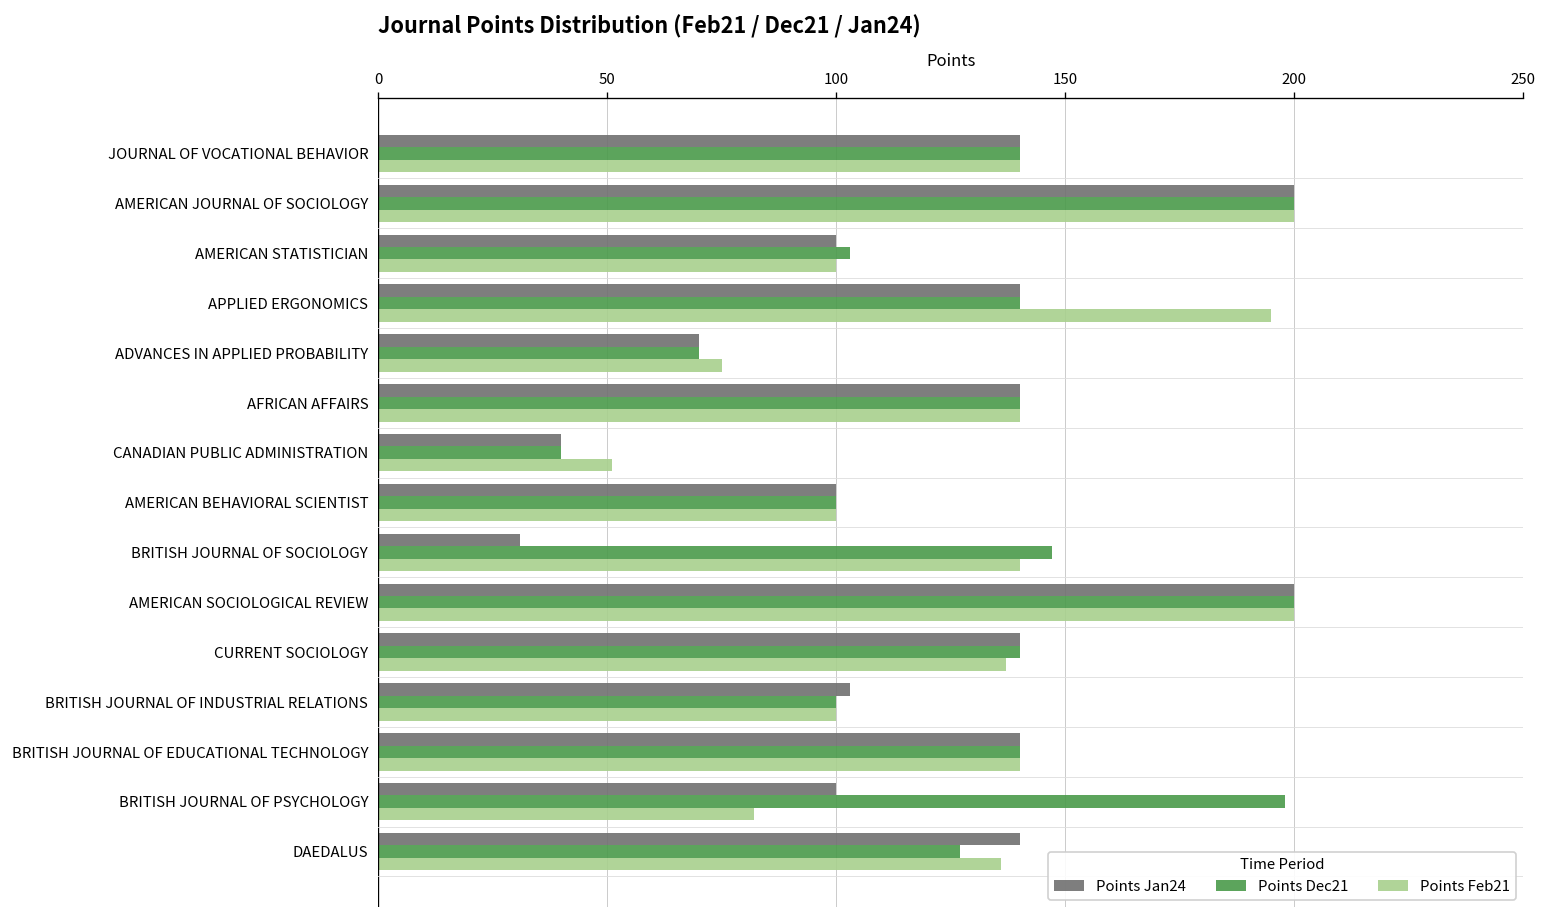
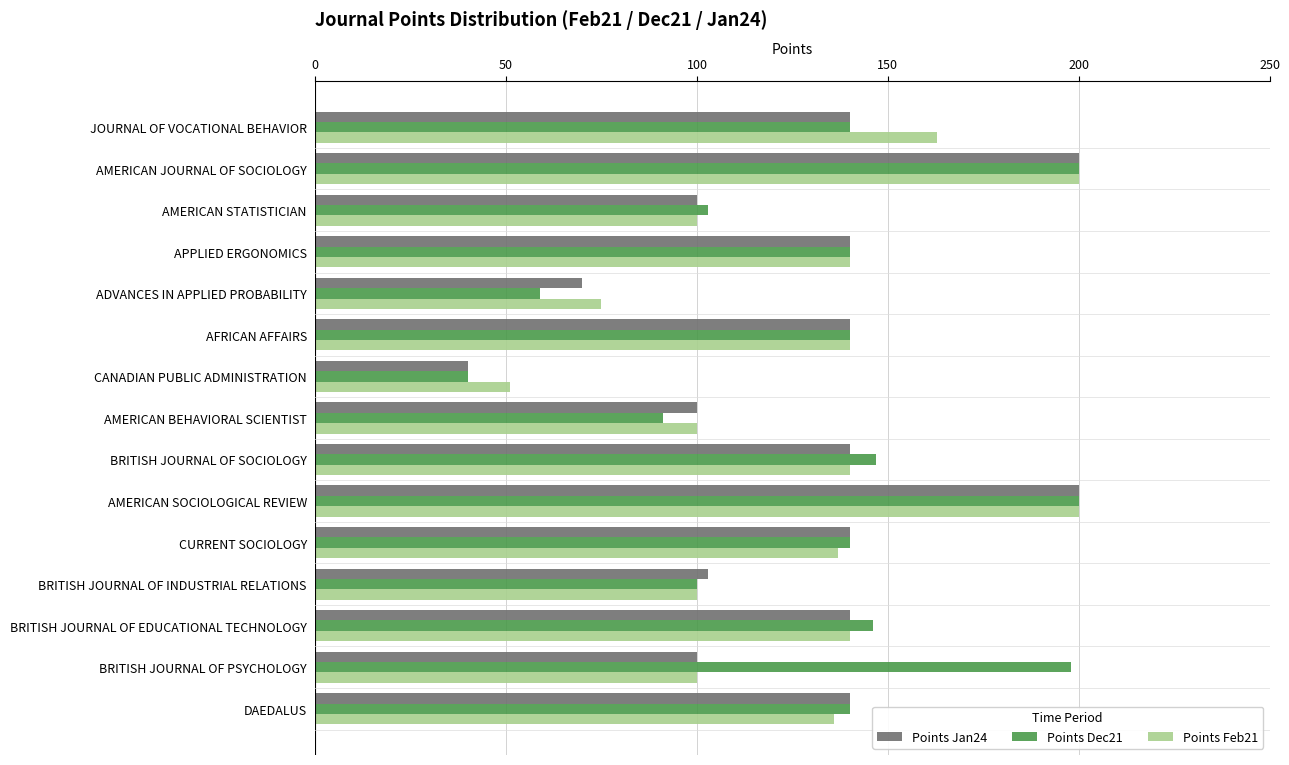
  {
    "Points Jan24": {
      "JOURNAL OF VOCATIONAL BEHAVIOR": 140,
      "AMERICAN JOURNAL OF SOCIOLOGY": 200,
      "AMERICAN STATISTICIAN": 100,
      "APPLIED ERGONOMICS": 140,
      "ADVANCES IN APPLIED PROBABILITY": 70,
      "AFRICAN AFFAIRS": 140,
      "CANADIAN PUBLIC ADMINISTRATION": 40,
      "AMERICAN BEHAVIORAL SCIENTIST": 100,
-     "BRITISH JOURNAL OF SOCIOLOGY": 31,
+     "BRITISH JOURNAL OF SOCIOLOGY": 140,
      "AMERICAN SOCIOLOGICAL REVIEW": 200,
      "CURRENT SOCIOLOGY": 140,
      "BRITISH JOURNAL OF INDUSTRIAL RELATIONS": 103,
      "BRITISH JOURNAL OF EDUCATIONAL TECHNOLOGY": 140,
      "BRITISH JOURNAL OF PSYCHOLOGY": 100,
      "DAEDALUS": 140
    },
    "Points Dec21": {
      "JOURNAL OF VOCATIONAL BEHAVIOR": 140,
      "AMERICAN JOURNAL OF SOCIOLOGY": 200,
      "AMERICAN STATISTICIAN": 103,
      "APPLIED ERGONOMICS": 140,
-     "ADVANCES IN APPLIED PROBABILITY": 70,
+     "ADVANCES IN APPLIED PROBABILITY": 59,
      "AFRICAN AFFAIRS": 140,
      "CANADIAN PUBLIC ADMINISTRATION": 40,
-     "AMERICAN BEHAVIORAL SCIENTIST": 100,
+     "AMERICAN BEHAVIORAL SCIENTIST": 91,
      "BRITISH JOURNAL OF SOCIOLOGY": 147,
      "AMERICAN SOCIOLOGICAL REVIEW": 200,
      "CURRENT SOCIOLOGY": 140,
      "BRITISH JOURNAL OF INDUSTRIAL RELATIONS": 100,
-     "BRITISH JOURNAL OF EDUCATIONAL TECHNOLOGY": 140,
+     "BRITISH JOURNAL OF EDUCATIONAL TECHNOLOGY": 146,
      "BRITISH JOURNAL OF PSYCHOLOGY": 198,
-     "DAEDALUS": 127
+     "DAEDALUS": 140
    },
    "Points Feb21": {
-     "JOURNAL OF VOCATIONAL BEHAVIOR": 140,
+     "JOURNAL OF VOCATIONAL BEHAVIOR": 163,
      "AMERICAN JOURNAL OF SOCIOLOGY": 200,
      "AMERICAN STATISTICIAN": 100,
-     "APPLIED ERGONOMICS": 195,
+     "APPLIED ERGONOMICS": 140,
      "ADVANCES IN APPLIED PROBABILITY": 75,
      "AFRICAN AFFAIRS": 140,
      "CANADIAN PUBLIC ADMINISTRATION": 51,
      "AMERICAN BEHAVIORAL SCIENTIST": 100,
      "BRITISH JOURNAL OF SOCIOLOGY": 140,
      "AMERICAN SOCIOLOGICAL REVIEW": 200,
      "CURRENT SOCIOLOGY": 137,
      "BRITISH JOURNAL OF INDUSTRIAL RELATIONS": 100,
      "BRITISH JOURNAL OF EDUCATIONAL TECHNOLOGY": 140,
-     "BRITISH JOURNAL OF PSYCHOLOGY": 82,
+     "BRITISH JOURNAL OF PSYCHOLOGY": 100,
      "DAEDALUS": 136
    }
  }
